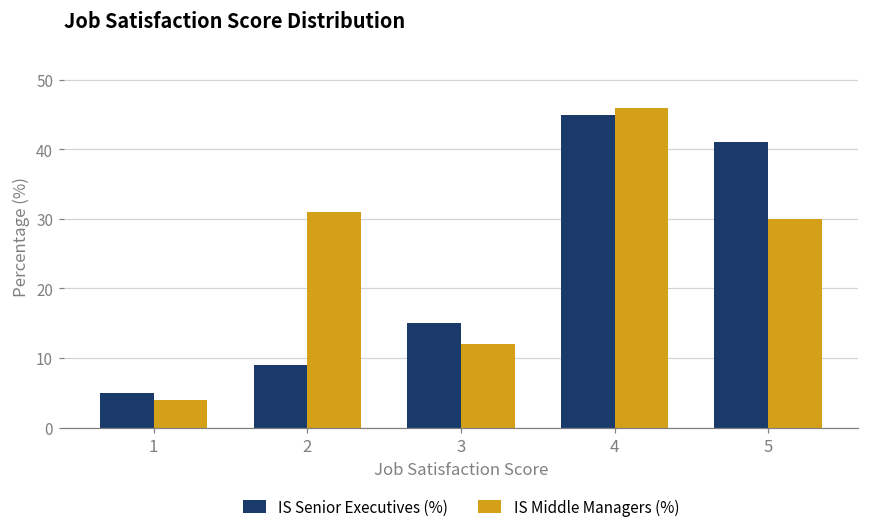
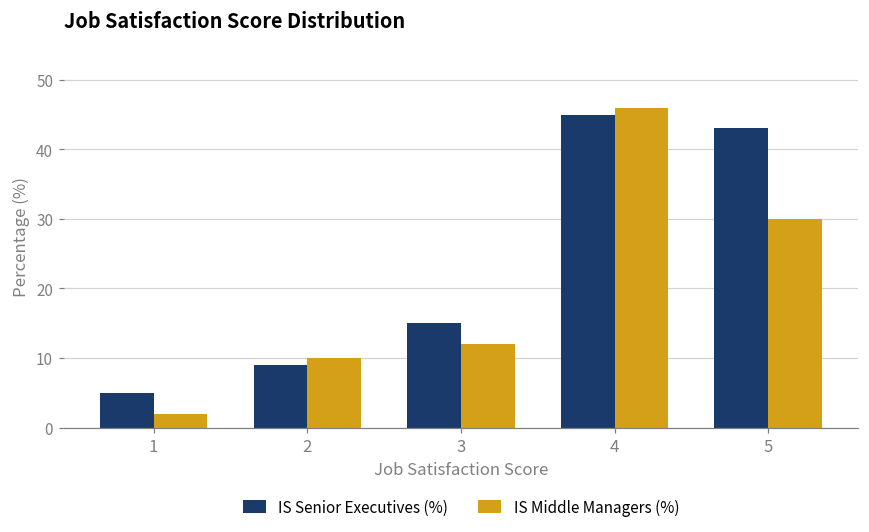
  {
    "IS Senior Executives (%)": {
      "1": 5,
      "2": 9,
      "3": 15,
      "4": 45,
-     "5": 41
+     "5": 43
    },
    "IS Middle Managers (%)": {
-     "1": 4,
-     "2": 31,
+     "1": 2,
+     "2": 10,
      "3": 12,
      "4": 46,
      "5": 30
    }
  }
